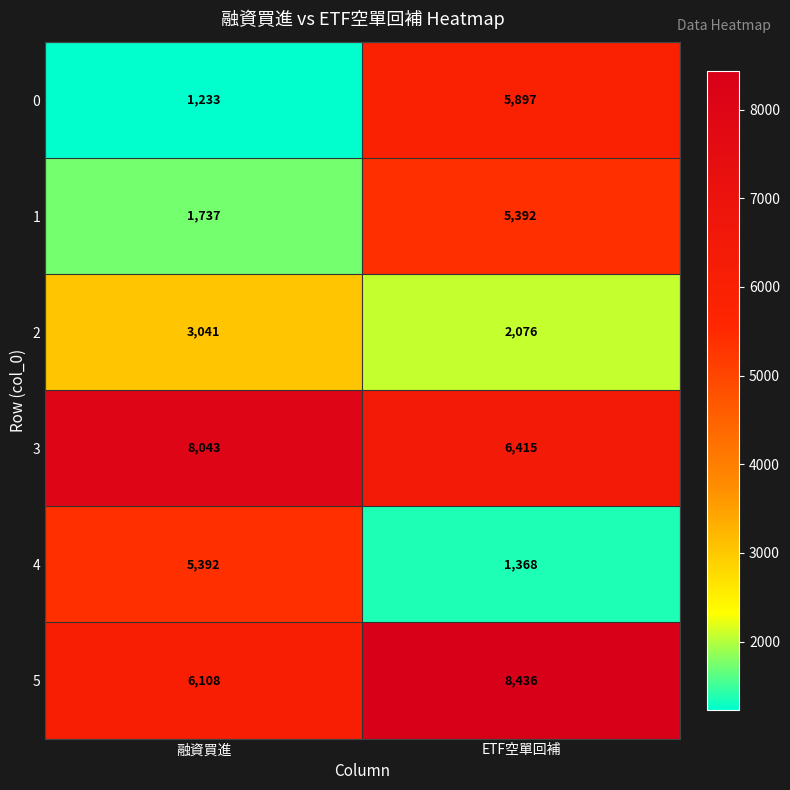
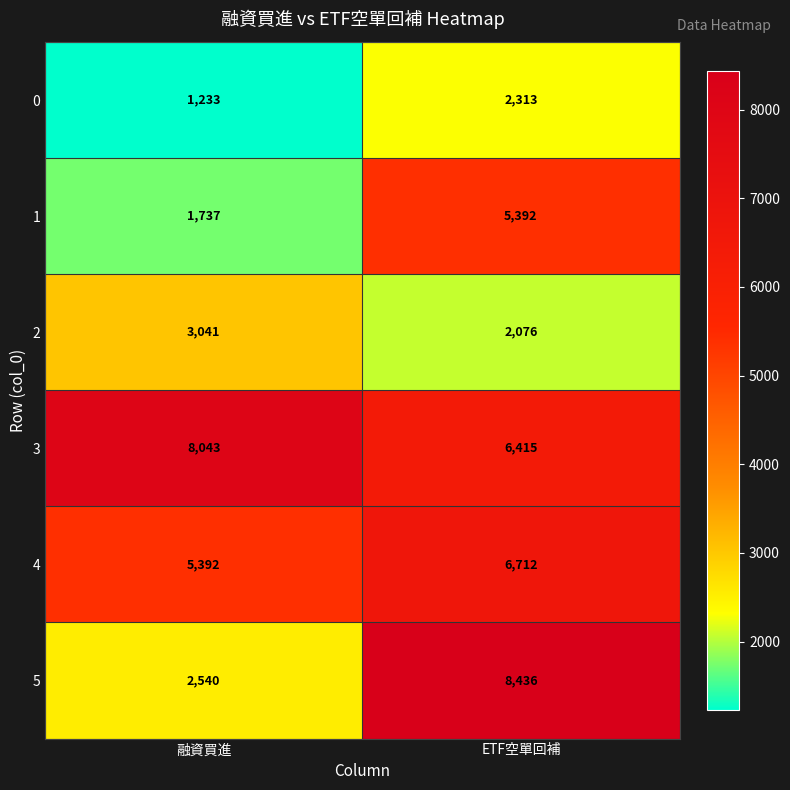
  {
    "0": {
      "融資買進": "1,233",
-     "ETF空單回補": "5,897"
+     "ETF空單回補": "2,313"
    },
    "1": {
      "融資買進": "1,737",
      "ETF空單回補": "5,392"
    },
    "2": {
      "融資買進": "3,041",
      "ETF空單回補": "2,076"
    },
    "3": {
      "融資買進": "8,043",
      "ETF空單回補": "6,415"
    },
    "4": {
      "融資買進": "5,392",
-     "ETF空單回補": "1,368"
+     "ETF空單回補": "6,712"
    },
    "5": {
-     "融資買進": "6,108",
+     "融資買進": "2,540",
      "ETF空單回補": "8,436"
    }
  }
